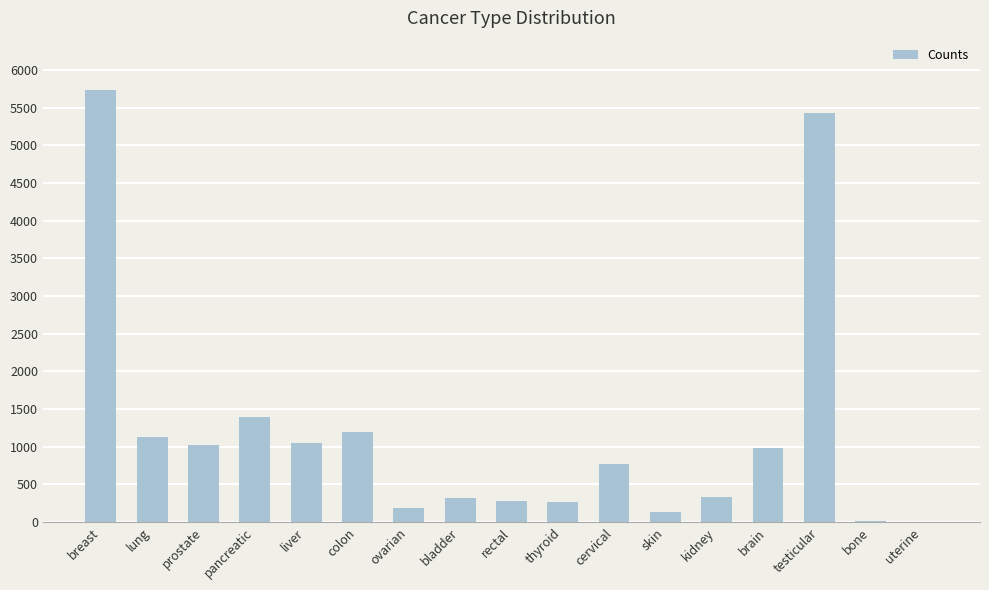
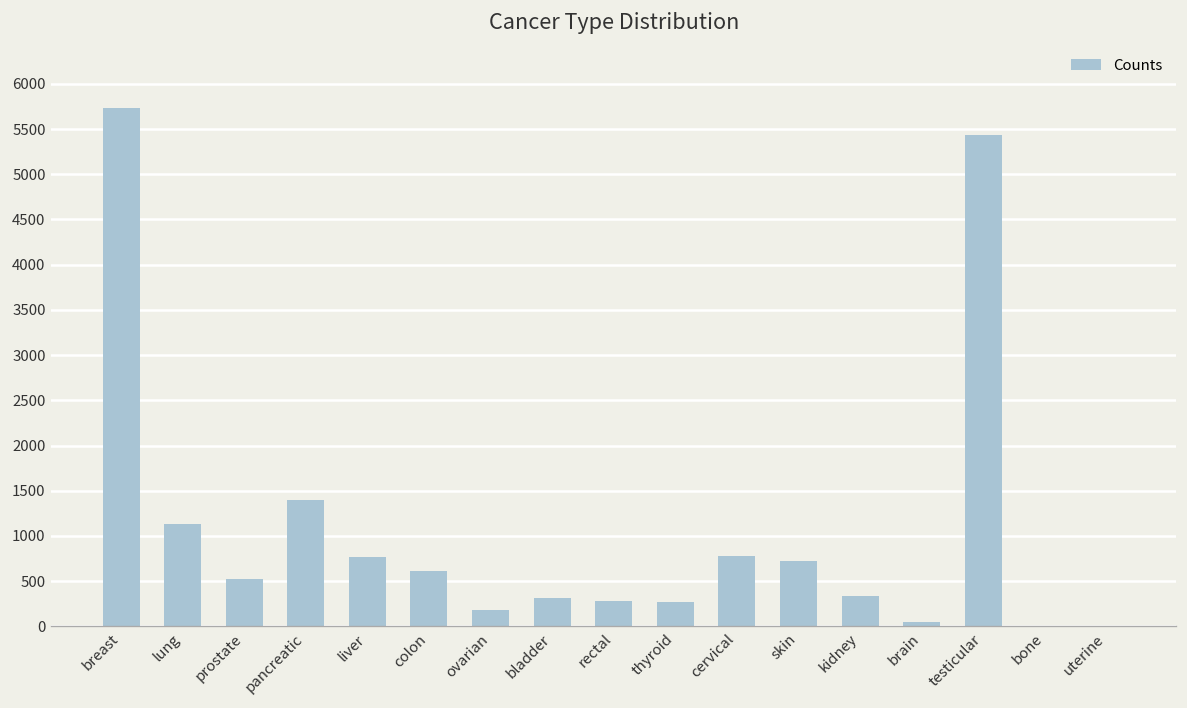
  {
    "breast": 5700,
    "lung": 1100,
-   "prostate": 1000,
+   "prostate": 500,
    "pancreatic": 1400,
-   "liver": 1000,
-   "colon": 1200,
+   "liver": 800,
+   "colon": 600,
    "ovarian": 200,
    "bladder": 300,
    "rectal": 300,
    "thyroid": 300,
    "cervical": 800,
-   "skin": 100,
+   "skin": 700,
    "kidney": 300,
-   "brain": 1000,
+   "brain": 100,
    "testicular": 5400
  }
